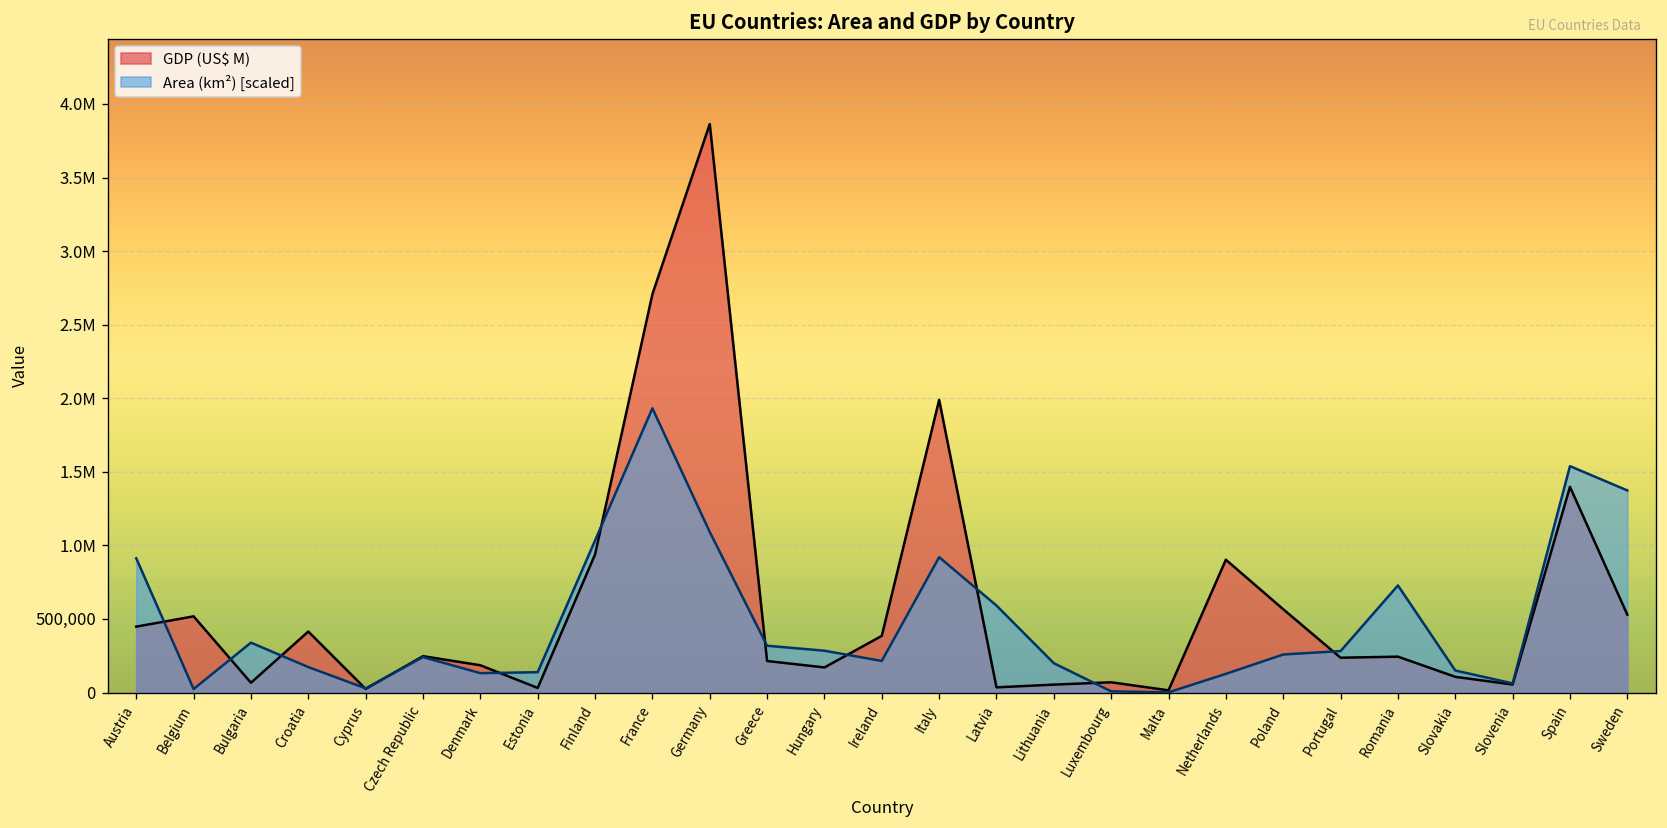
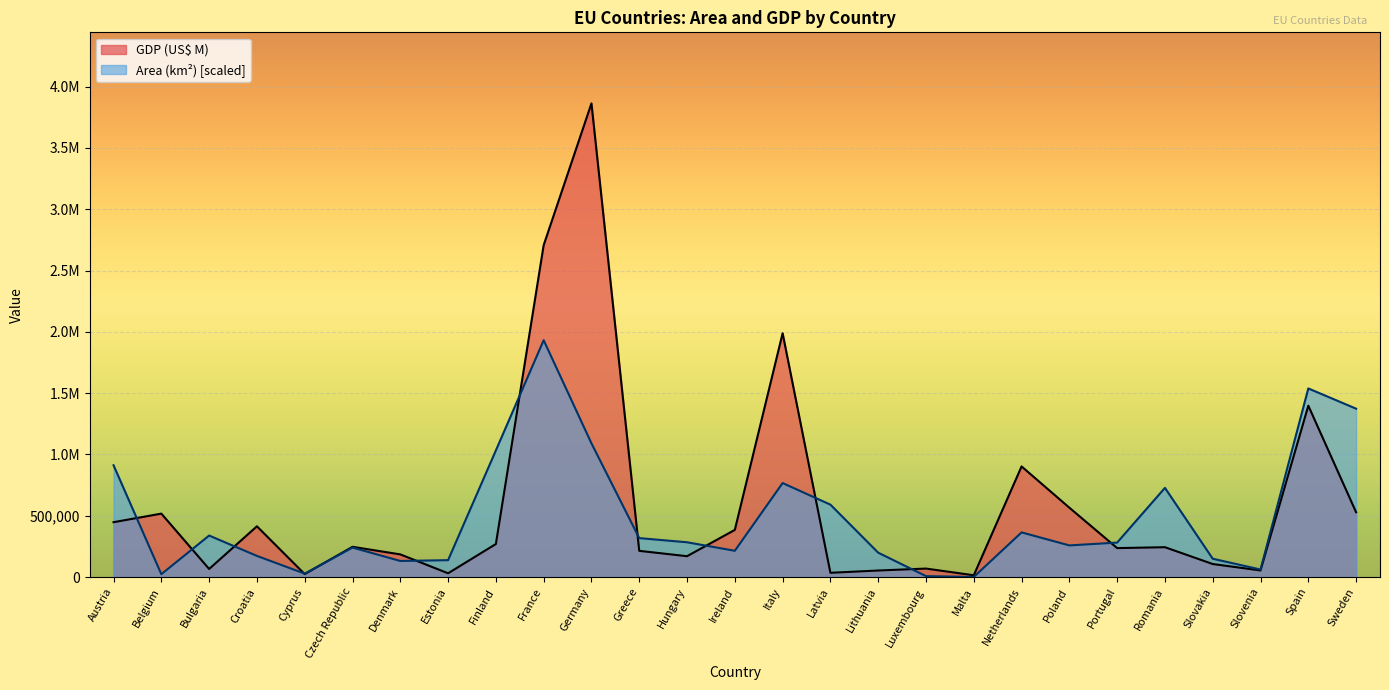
  {
    "GDP (US$ M)": {
      "Austria": "450,000",
      "Belgium": "520,000",
      "Bulgaria": "70,000",
      "Croatia": "410,000",
      "Denmark": "190,000",
      "Estonia": "30,000",
-     "Finland": "940,000",
+     "Finland": "270,000",
      "France": "2,710,000",
      "Germany": "3,860,000",
      "Greece": "210,000",
      "Hungary": "170,000",
      "Ireland": "380,000",
      "Italy": "1,990,000",
      "Latvia": "40,000",
      "Lithuania": "50,000",
      "Luxembourg": "70,000",
      "Netherlands": "900,000",
      "Poland": "570,000",
      "Portugal": "240,000",
      "Romania": "240,000",
      "Slovakia": "110,000",
      "Spain": "1,400,000",
      "Sweden": "530,000"
    },
    "Area (km²) [scaled]": {
      "Austria": "910,000",
      "Belgium": "20,000",
      "Bulgaria": "340,000",
      "Croatia": "170,000",
      "Denmark": "130,000",
      "Estonia": "140,000",
      "Finland": "1,030,000",
      "France": "1,930,000",
      "Germany": "1,090,000",
      "Greece": "320,000",
      "Hungary": "280,000",
      "Ireland": "210,000",
-     "Italy": "920,000",
+     "Italy": "770,000",
      "Latvia": "590,000",
      "Lithuania": "200,000",
      "Luxembourg": "10,000",
-     "Netherlands": "130,000",
+     "Netherlands": "360,000",
      "Poland": "260,000",
      "Portugal": "280,000",
      "Romania": "730,000",
      "Slovakia": "150,000",
      "Spain": "1,540,000",
      "Sweden": "1,370,000"
    }
  }
